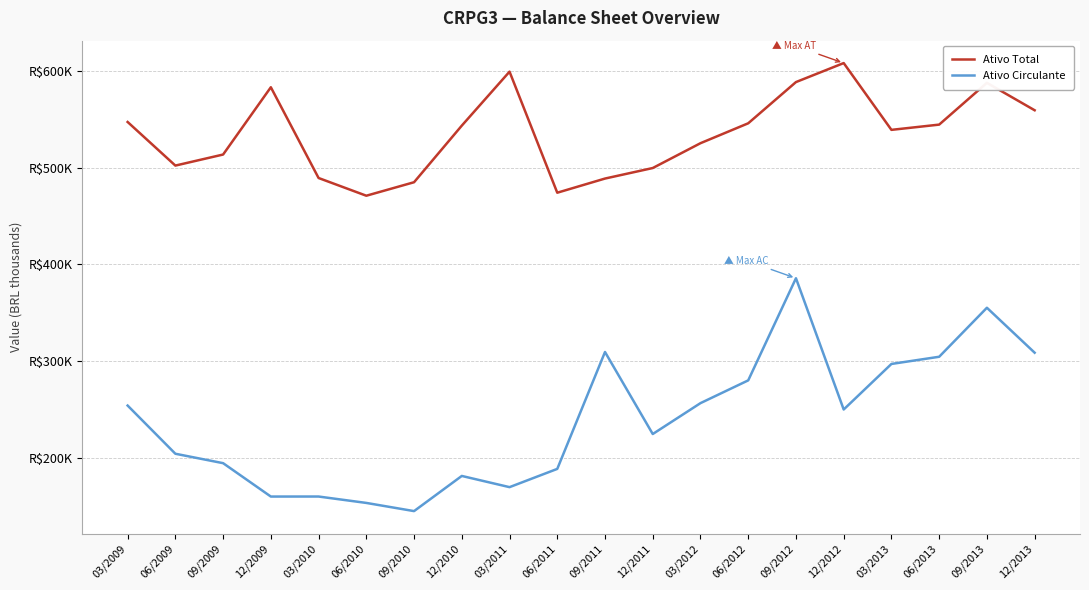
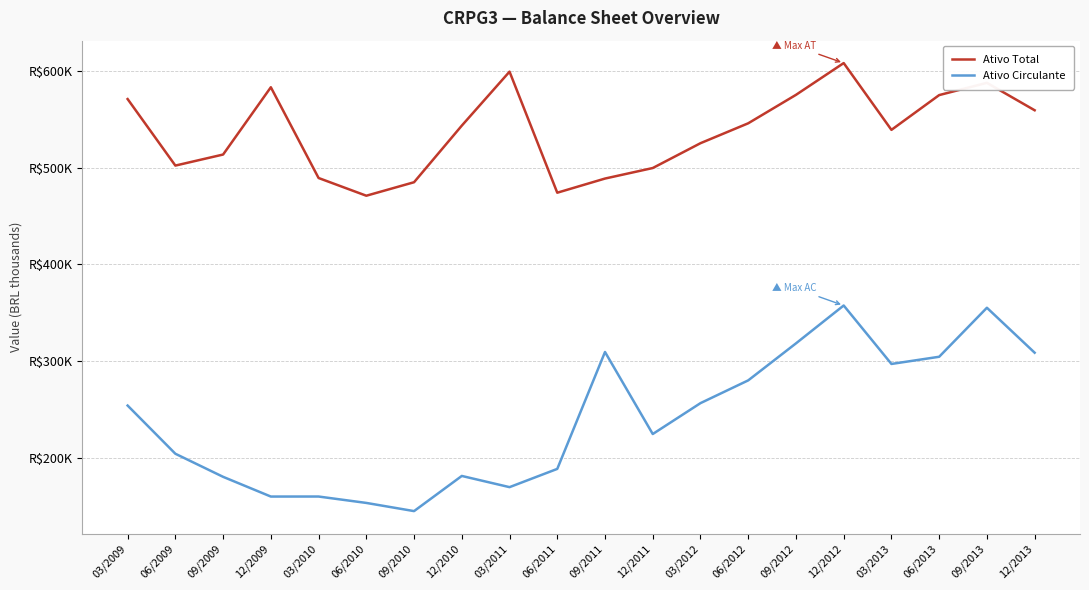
  {
    "Ativo Total": {
-     "03/2009": "R$550000",
+     "03/2009": "R$570000",
      "06/2009": "R$500000",
      "09/2009": "R$510000",
      "12/2009": "R$580000",
      "03/2010": "R$490000",
      "06/2010": "R$470000",
      "09/2010": "R$490000",
      "12/2010": "R$540000",
      "03/2011": "R$600000",
      "06/2011": "R$470000",
      "09/2011": "R$490000",
      "12/2011": "R$500000",
      "03/2012": "R$530000",
      "06/2012": "R$550000",
-     "09/2012": "R$590000",
+     "09/2012": "R$580000",
      "12/2012": "R$610000",
      "03/2013": "R$540000",
-     "06/2013": "R$540000",
+     "06/2013": "R$580000",
      "12/2013": "R$560000"
    },
    "Ativo Circulante": {
      "03/2009": "R$250000",
      "06/2009": "R$200000",
-     "09/2009": "R$190000",
+     "09/2009": "R$180000",
      "12/2009": "R$160000",
      "03/2010": "R$160000",
      "06/2010": "R$150000",
      "09/2010": "R$140000",
      "12/2010": "R$180000",
      "03/2011": "R$170000",
      "06/2011": "R$190000",
      "09/2011": "R$310000",
      "12/2011": "R$220000",
      "03/2012": "R$260000",
      "06/2012": "R$280000",
-     "09/2012": "R$390000",
-     "12/2012": "R$250000",
+     "09/2012": "R$320000",
+     "12/2012": "R$360000",
      "03/2013": "R$300000",
      "06/2013": "R$300000",
      "09/2013": "R$360000",
      "12/2013": "R$310000"
    }
  }
